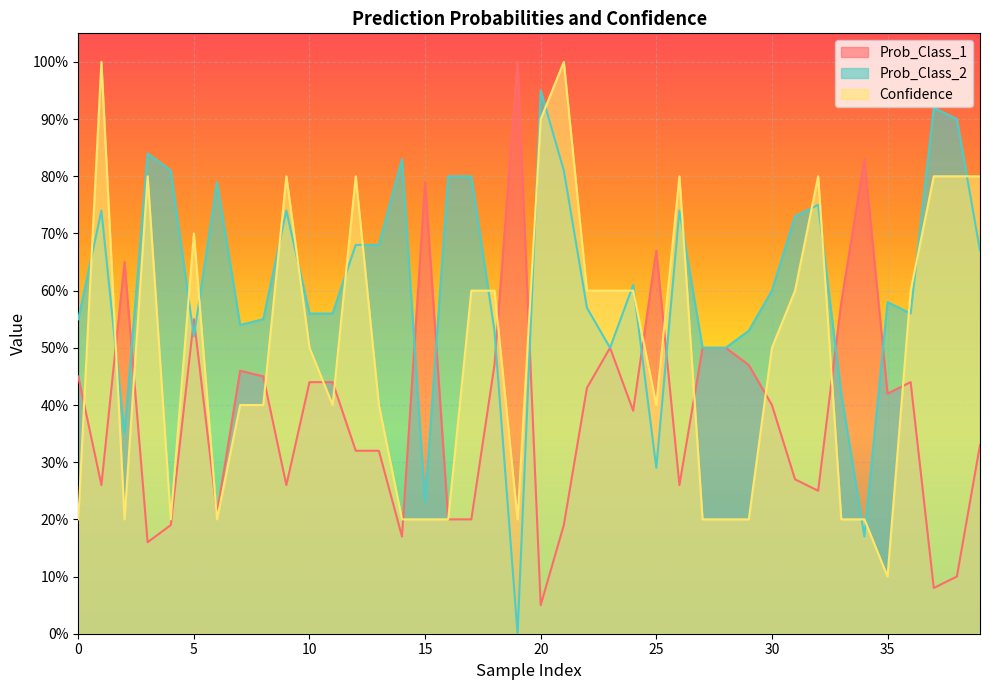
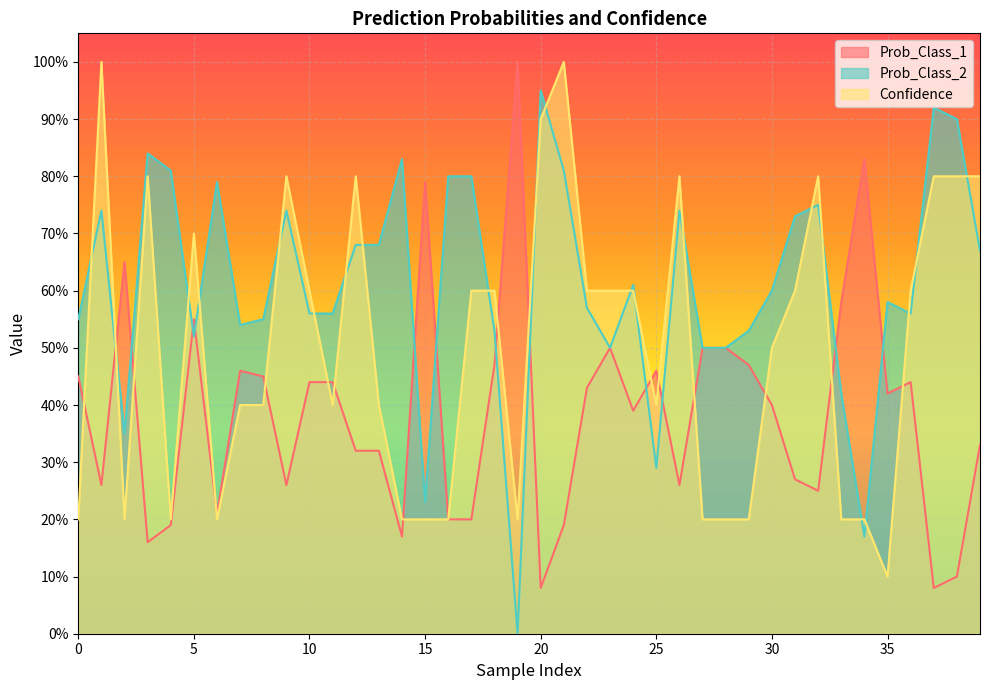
  {
    "Prob_Class_1": {
      "0": "45%",
      "5": "55%",
      "10": "44%",
      "15": "79%",
-     "20": "5%",
-     "25": "67%",
+     "20": "8%",
+     "25": "46%",
      "30": "40%",
      "35": "42%"
    },
    "Prob_Class_2": {
      "0": "55%",
      "5": "52%",
      "10": "56%",
      "15": "23%",
      "20": "95%",
      "25": "29%",
      "30": "60%",
      "35": "58%"
    },
    "Confidence": {
      "0": "20%",
      "5": "70%",
-     "10": "50%",
+     "10": "60%",
      "15": "20%",
      "20": "90%",
      "25": "40%",
      "30": "50%",
      "35": "10%"
    }
  }
